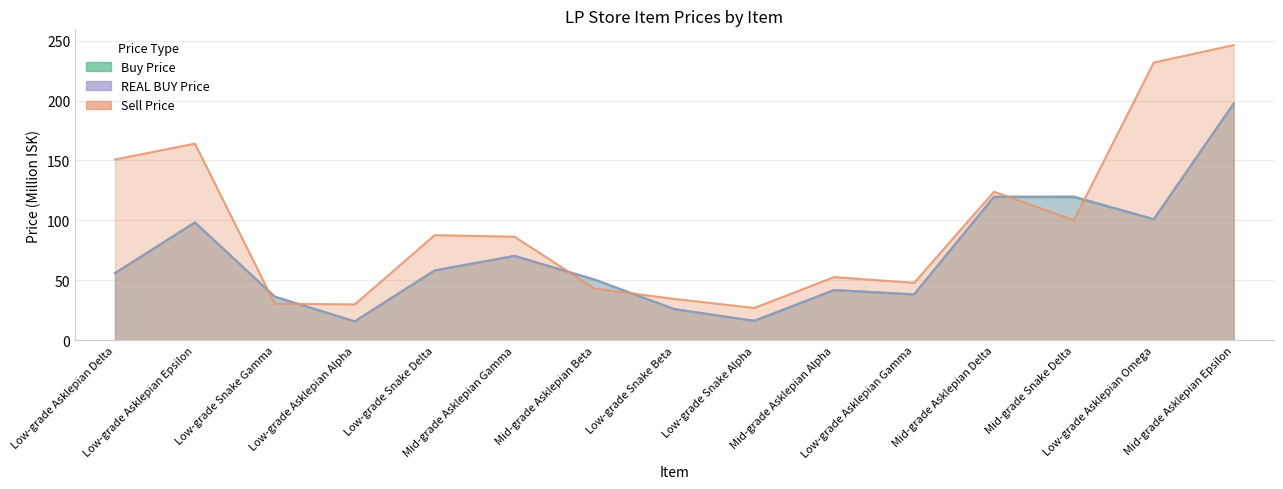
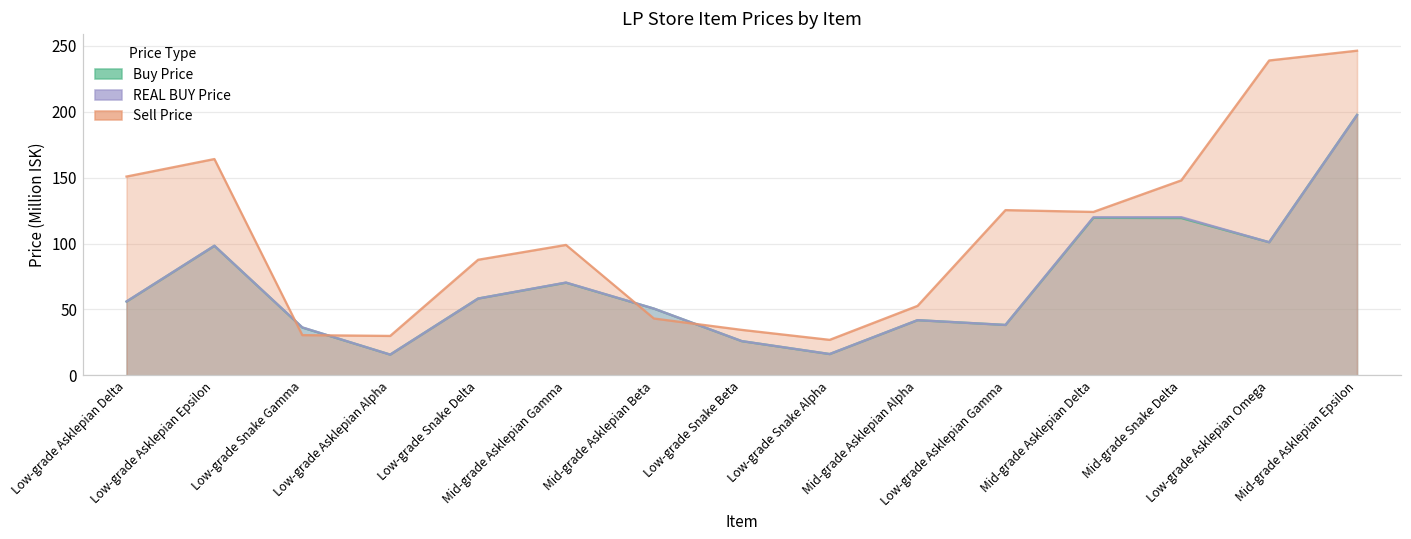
  {
    "Sell Price": {
      "Low-grade Asklepian Delta": 151,
      "Low-grade Asklepian Epsilon": 164,
      "Low-grade Snake Gamma": 31,
      "Low-grade Asklepian Alpha": 30,
      "Low-grade Snake Delta": 88,
-     "Mid-grade Asklepian Gamma": 86,
+     "Mid-grade Asklepian Gamma": 99,
      "Mid-grade Asklepian Beta": 43,
      "Low-grade Snake Beta": 34,
      "Low-grade Snake Alpha": 27,
      "Mid-grade Asklepian Alpha": 53,
-     "Low-grade Asklepian Gamma": 48,
+     "Low-grade Asklepian Gamma": 125,
      "Mid-grade Asklepian Delta": 124,
-     "Mid-grade Snake Delta": 100,
-     "Low-grade Asklepian Omega": 232,
+     "Mid-grade Snake Delta": 148,
+     "Low-grade Asklepian Omega": 239,
      "Mid-grade Asklepian Epsilon": 246
    }
  }
